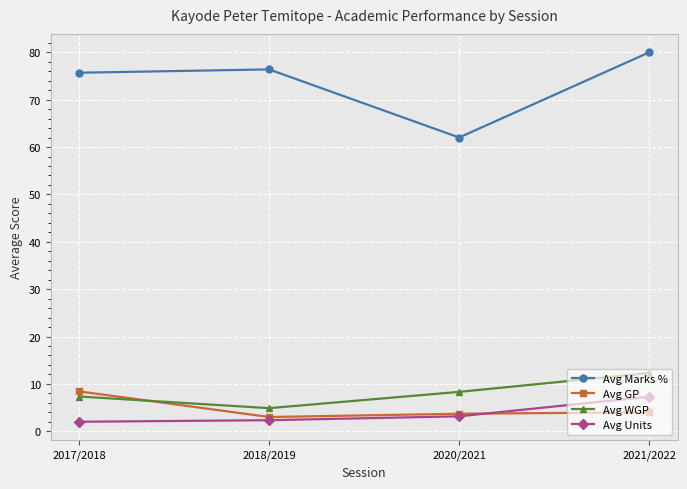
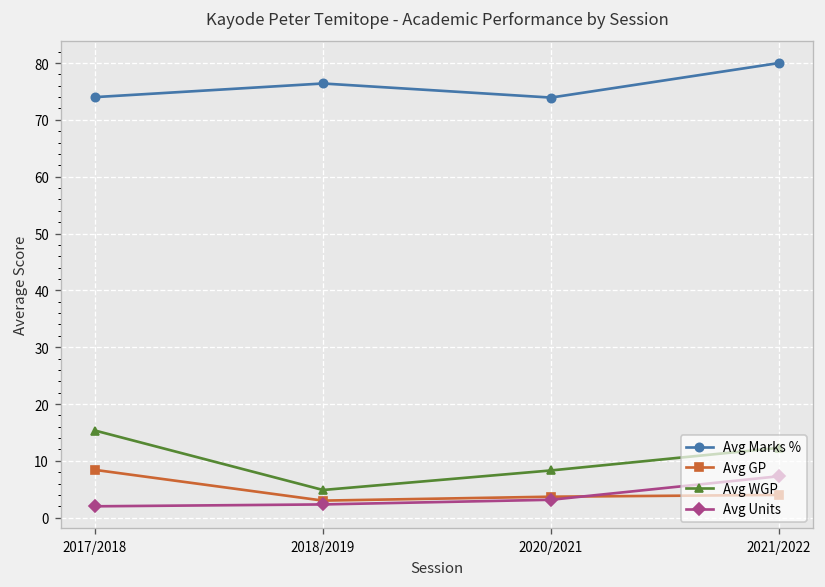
  {
    "Avg Marks %": {
-     "2017/2018": 76,
+     "2017/2018": 74,
      "2018/2019": 76,
-     "2020/2021": 62,
+     "2020/2021": 74,
      "2021/2022": 80
    },
    "Avg GP": {
      "2017/2018": 8,
      "2018/2019": 3,
      "2020/2021": 4
    },
    "Avg WGP": {
-     "2017/2018": 7,
+     "2017/2018": 15,
      "2018/2019": 5,
      "2020/2021": 8
    },
    "Avg Units": {
      "2017/2018": 2,
      "2018/2019": 2,
      "2020/2021": 3
    }
  }
